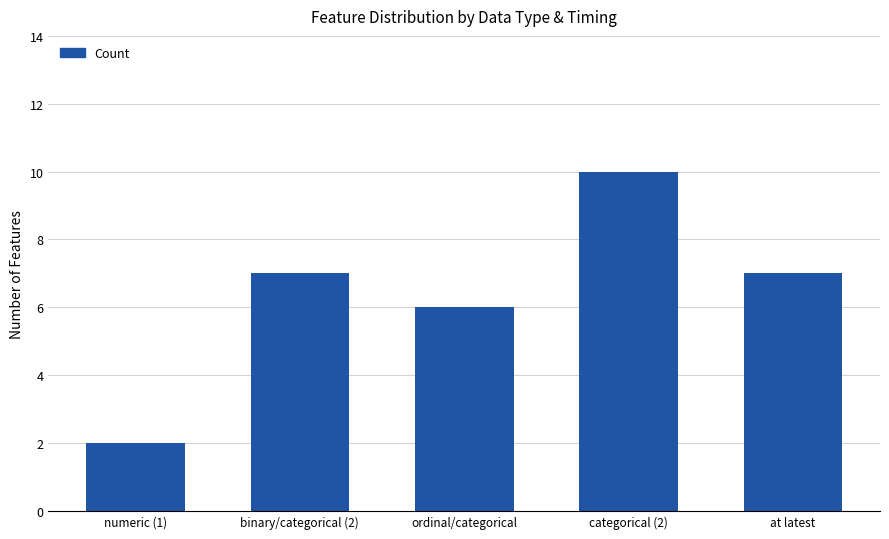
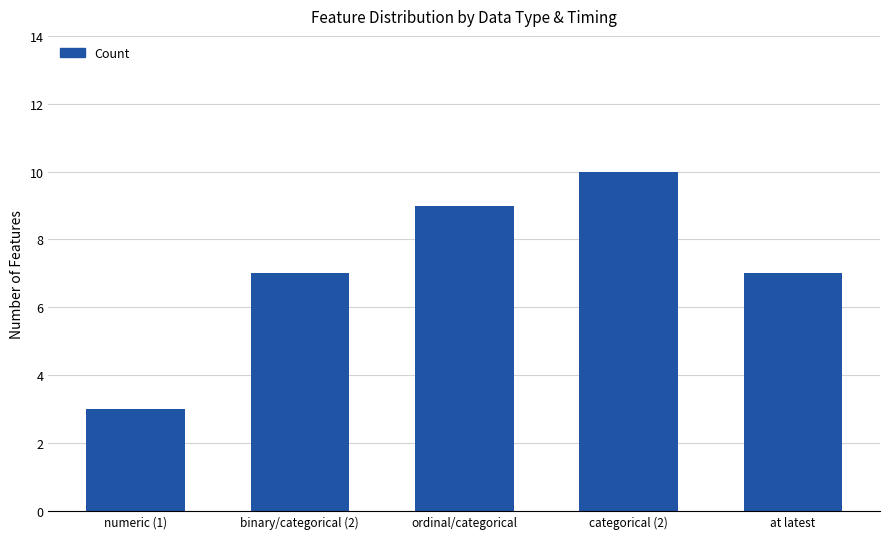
  {
-   "numeric (1)": 2,
+   "numeric (1)": 3,
    "binary/categorical (2)": 7,
-   "ordinal/categorical": 6,
+   "ordinal/categorical": 9,
    "categorical (2)": 10,
    "at latest": 7
  }
